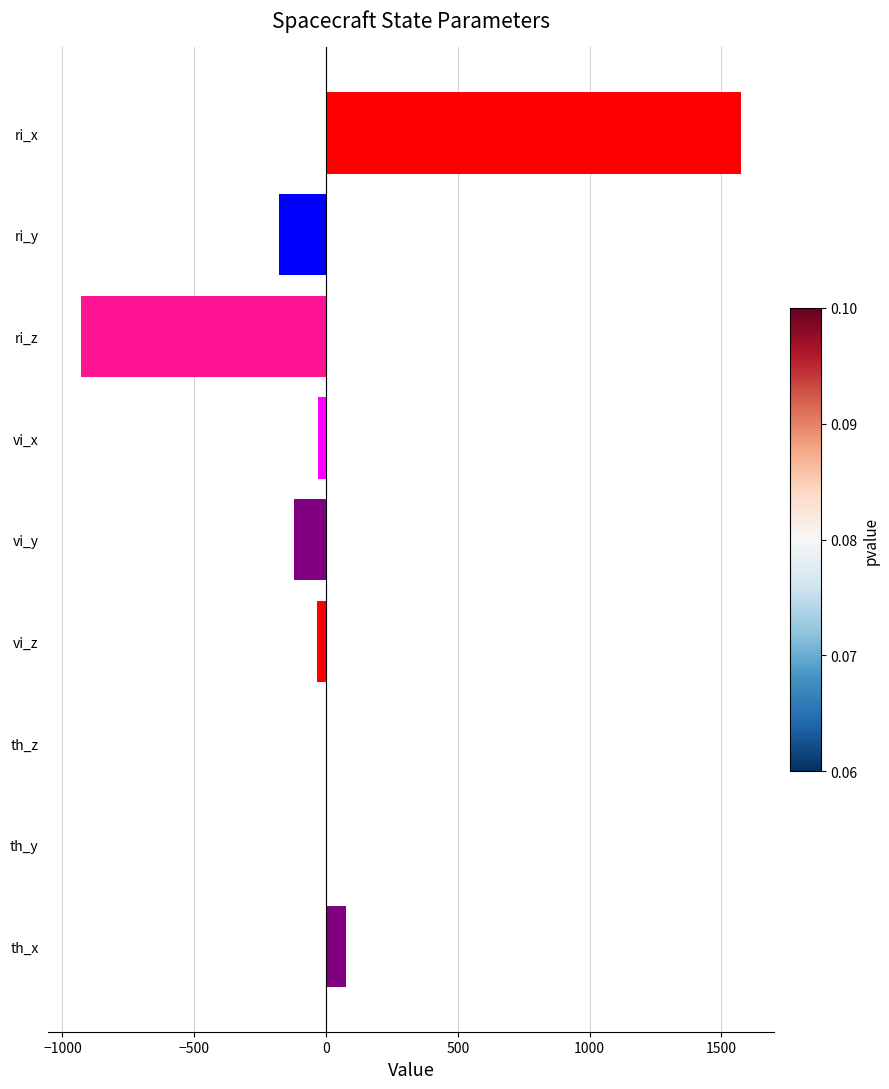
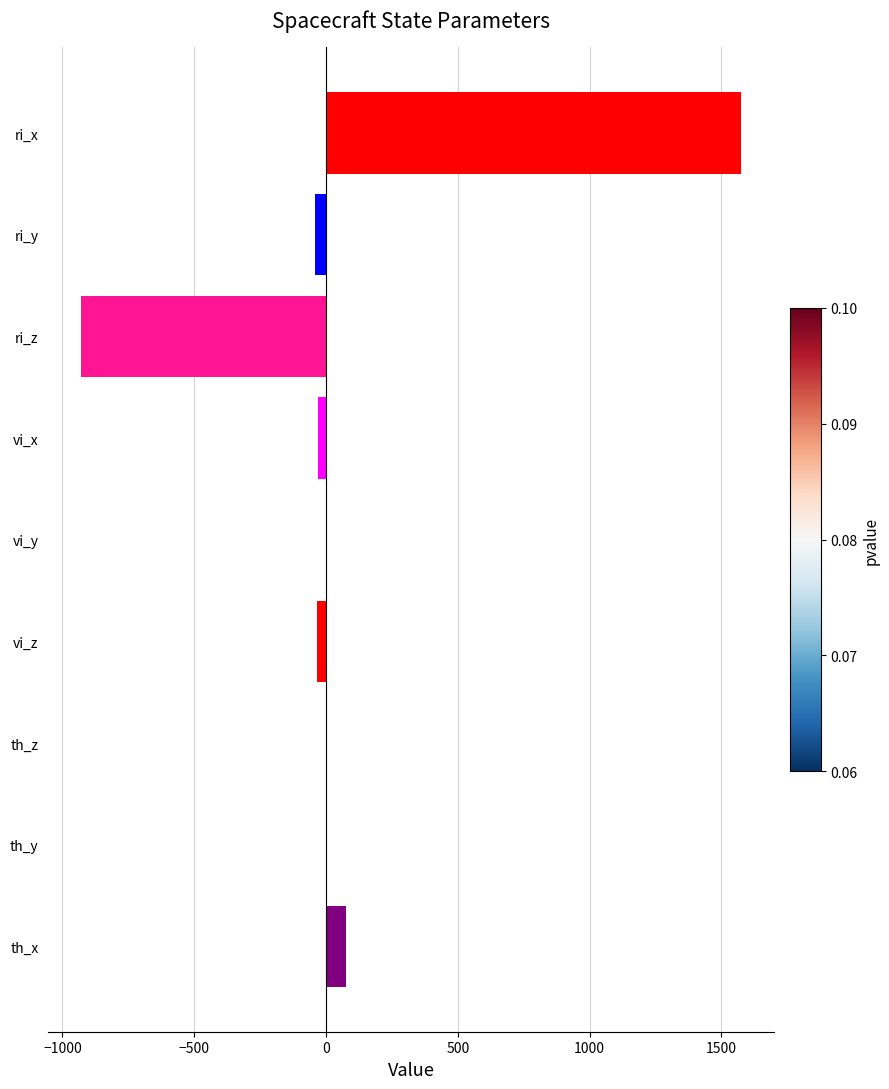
  {
    "ri_x": 1580,
-   "ri_y": -180,
+   "ri_y": -40,
    "ri_z": -930,
    "vi_x": -30,
-   "vi_y": -120,
+   "vi_y": 0,
    "vi_z": -40,
    "th_z": 0,
    "th_y": 0,
    "th_x": 80
  }
